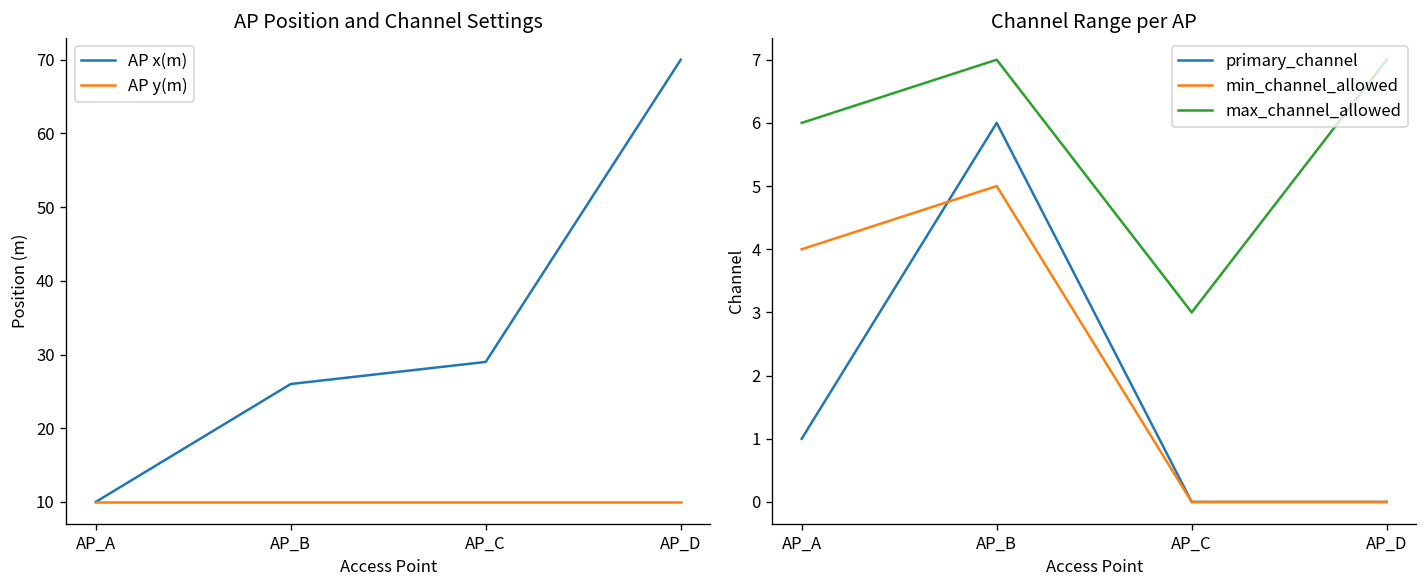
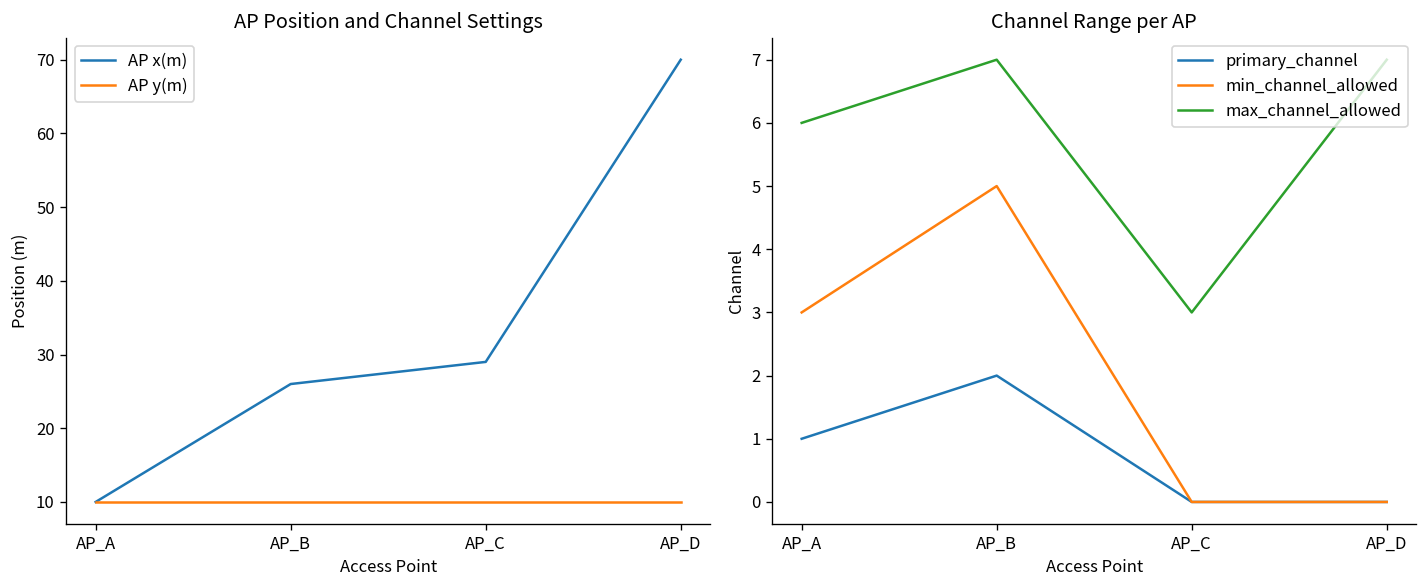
  {
    "AP Position and Channel Settings": {
      "AP x(m)": {
        "AP_B": 26,
        "AP_C": 29,
        "AP_D": 70
      },
      "AP y(m)": {
        "AP_B": 10,
        "AP_C": 10,
        "AP_D": 10
      }
    },
    "Channel Range per AP": {
      "primary_channel": {
        "AP_A": 1,
-       "AP_B": 6
+       "AP_B": 2
      },
      "min_channel_allowed": {
-       "AP_A": 4,
+       "AP_A": 3,
        "AP_B": 5
      },
      "max_channel_allowed": {
        "AP_A": 6,
        "AP_B": 7,
        "AP_C": 3
      }
    }
  }
